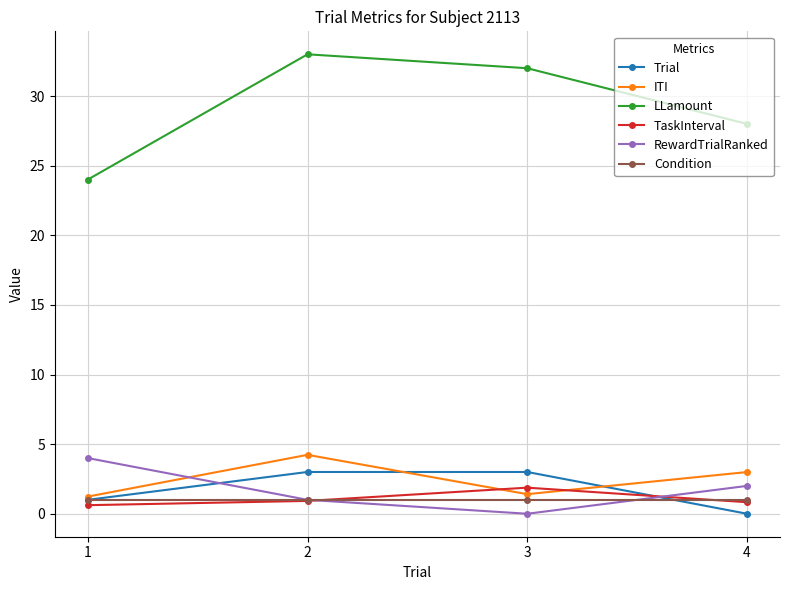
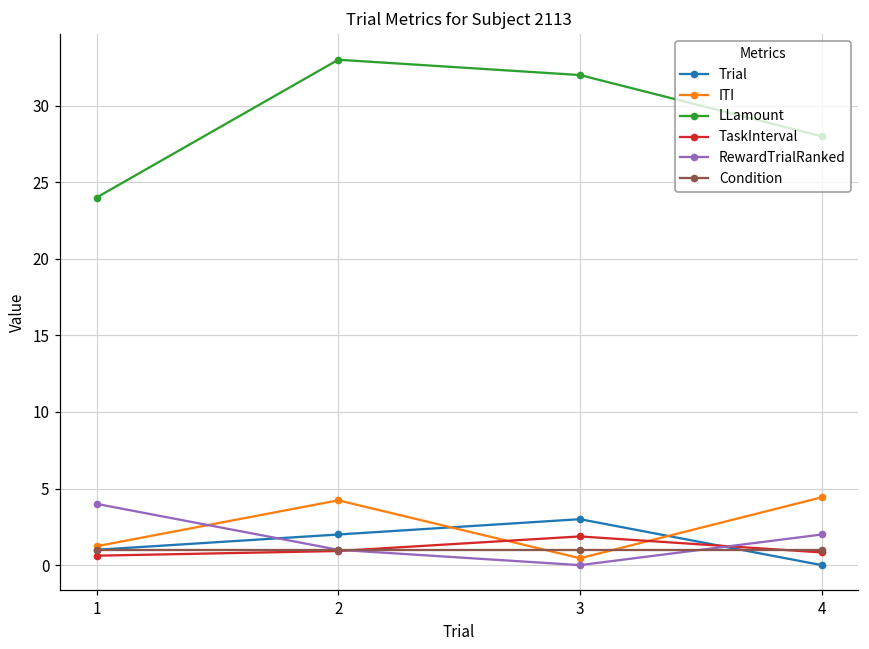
  {
    "Trial": {
-     "2": 3,
+     "2": 2,
      "3": 3,
      "4": 0
    },
    "ITI": {
      "1": 1.2,
      "2": 4.2,
-     "3": 1.4,
-     "4": 3.0
+     "3": 0.4,
+     "4": 4.4
    },
    "LLamount": {
      "1": 24.0,
      "2": 33.0,
      "3": 32.0
    },
    "TaskInterval": {
      "1": 0.6,
      "3": 1.9
    },
    "RewardTrialRanked": {
      "1": 4.0,
      "3": 0.0,
      "4": 2.0
    },
    "Condition": {
      "3": 1.0
    }
  }
